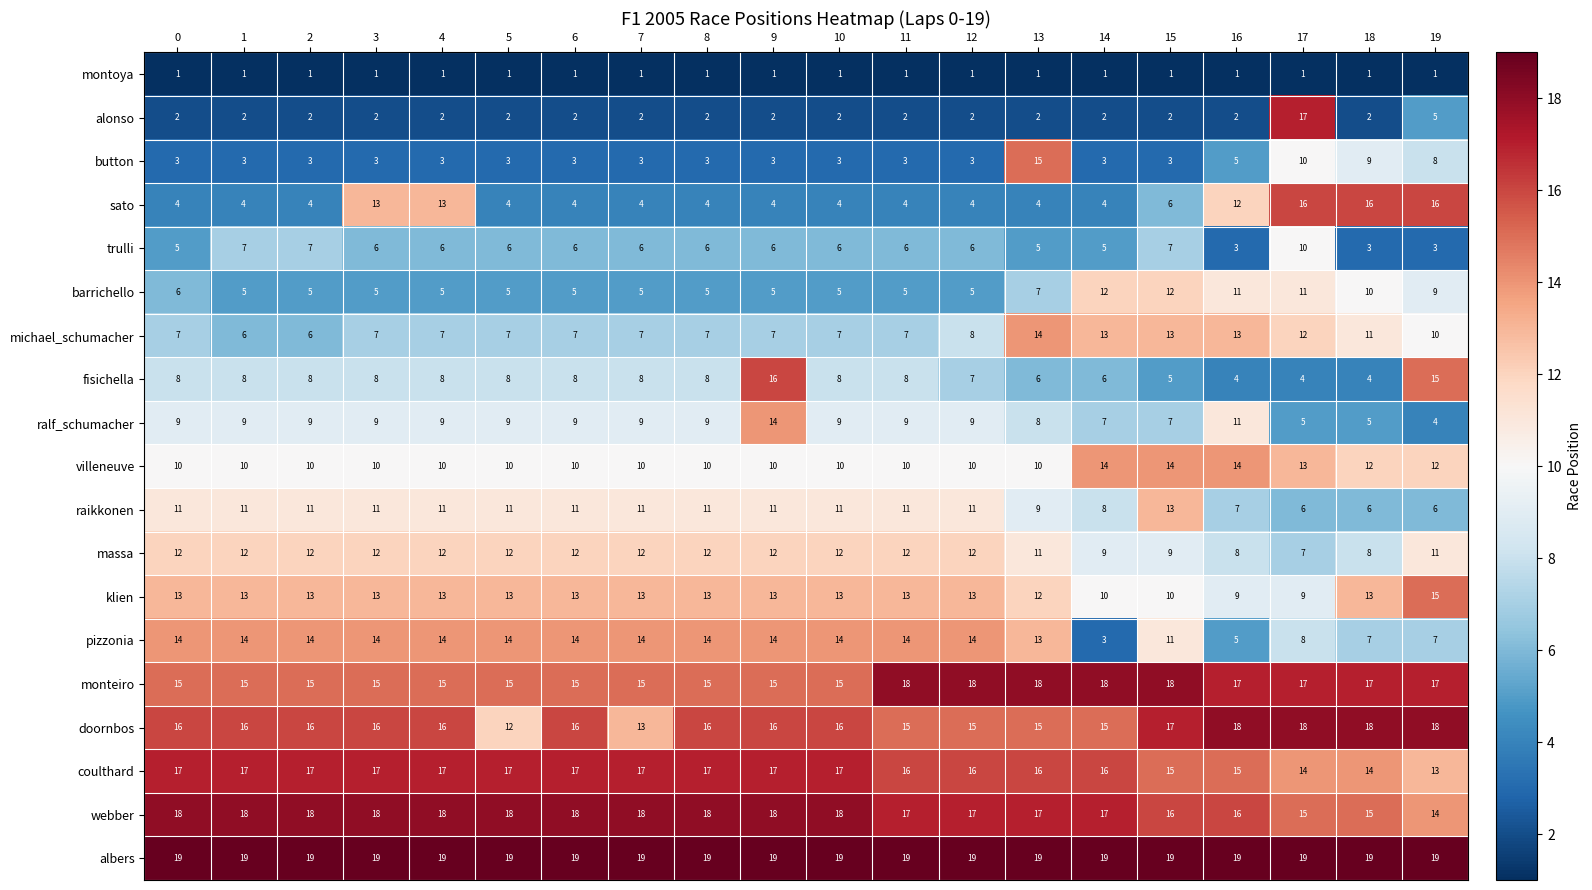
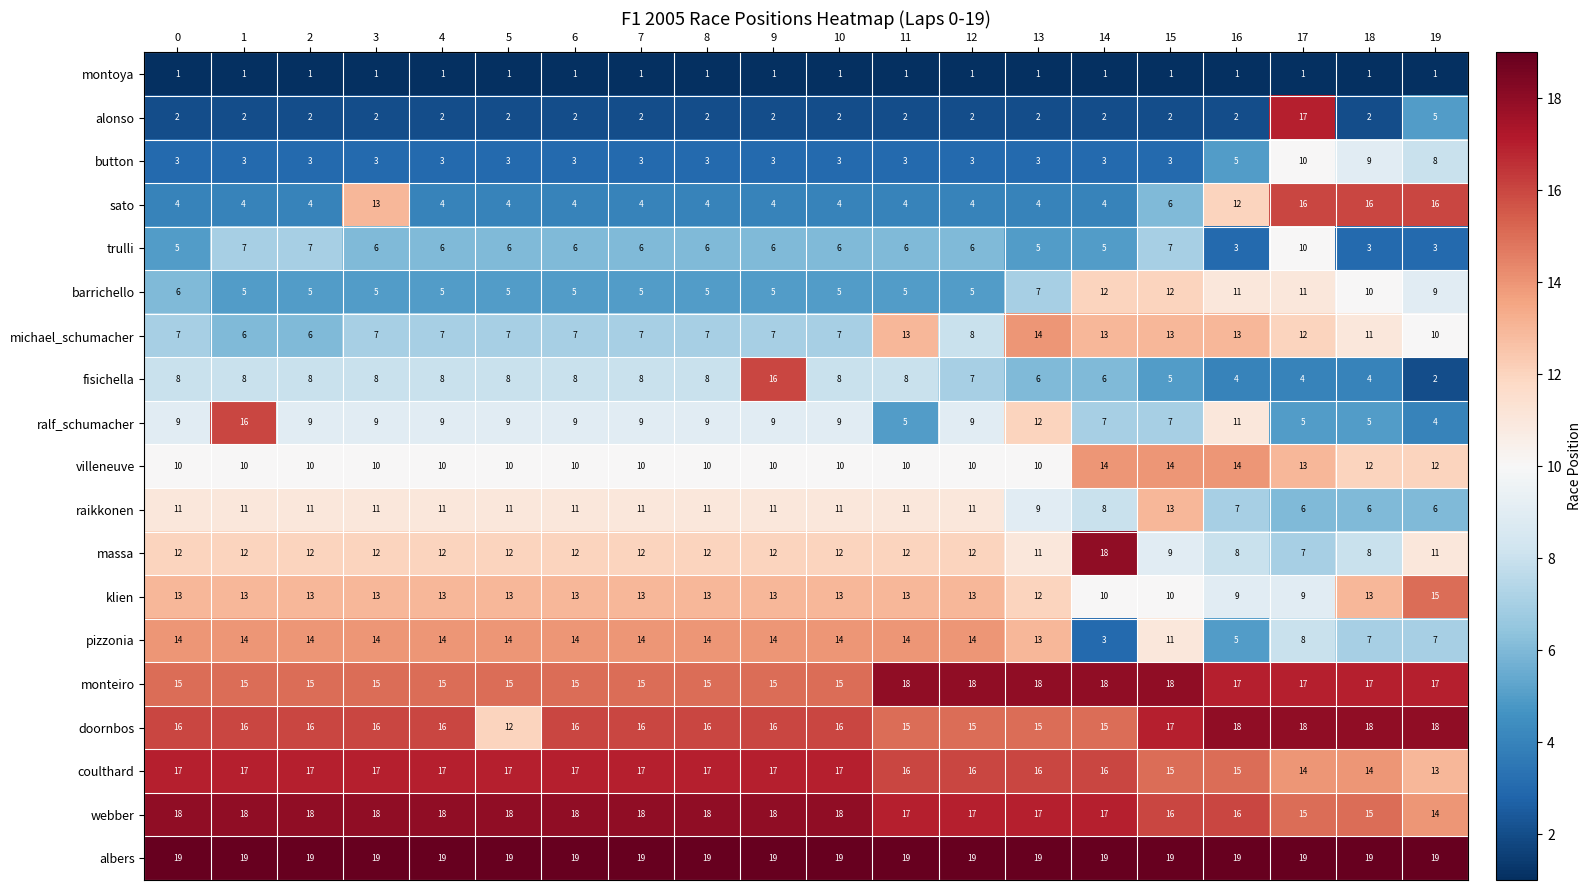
  {
    "button": {
      "0": 3,
      "1": 3,
      "2": 3,
      "3": 3,
      "4": 3,
      "5": 3,
      "6": 3,
      "7": 3,
      "8": 3,
      "9": 3,
      "10": 3,
      "11": 3,
      "12": 3,
-     "13": 15,
+     "13": 3,
      "14": 3,
      "15": 3,
      "16": 5,
      "17": 10,
      "18": 9,
      "19": 8
    },
    "sato": {
      "0": 4,
      "1": 4,
      "2": 4,
      "3": 13,
-     "4": 13,
+     "4": 4,
      "5": 4,
      "6": 4,
      "7": 4,
      "8": 4,
      "9": 4,
      "10": 4,
      "11": 4,
      "12": 4,
      "13": 4,
      "14": 4,
      "15": 6,
      "16": 12,
      "17": 16,
      "18": 16,
      "19": 16
    },
    "michael_schumacher": {
      "0": 7,
      "1": 6,
      "2": 6,
      "3": 7,
      "4": 7,
      "5": 7,
      "6": 7,
      "7": 7,
      "8": 7,
      "9": 7,
      "10": 7,
-     "11": 7,
+     "11": 13,
      "12": 8,
      "13": 14,
      "14": 13,
      "15": 13,
      "16": 13,
      "17": 12,
      "18": 11,
      "19": 10
    },
    "fisichella": {
      "0": 8,
      "1": 8,
      "2": 8,
      "3": 8,
      "4": 8,
      "5": 8,
      "6": 8,
      "7": 8,
      "8": 8,
      "9": 16,
      "10": 8,
      "11": 8,
      "12": 7,
      "13": 6,
      "14": 6,
      "15": 5,
      "16": 4,
      "17": 4,
      "18": 4,
-     "19": 15
+     "19": 2
    },
    "ralf_schumacher": {
      "0": 9,
-     "1": 9,
+     "1": 16,
      "2": 9,
      "3": 9,
      "4": 9,
      "5": 9,
      "6": 9,
      "7": 9,
      "8": 9,
-     "9": 14,
+     "9": 9,
      "10": 9,
-     "11": 9,
+     "11": 5,
      "12": 9,
-     "13": 8,
+     "13": 12,
      "14": 7,
      "15": 7,
      "16": 11,
      "17": 5,
      "18": 5,
      "19": 4
    },
    "massa": {
      "0": 12,
      "1": 12,
      "2": 12,
      "3": 12,
      "4": 12,
      "5": 12,
      "6": 12,
      "7": 12,
      "8": 12,
      "9": 12,
      "10": 12,
      "11": 12,
      "12": 12,
      "13": 11,
-     "14": 9,
+     "14": 18,
      "15": 9,
      "16": 8,
      "17": 7,
      "18": 8,
      "19": 11
    },
    "doornbos": {
      "0": 16,
      "1": 16,
      "2": 16,
      "3": 16,
      "4": 16,
      "5": 12,
      "6": 16,
-     "7": 13,
+     "7": 16,
      "8": 16,
      "9": 16,
      "10": 16,
      "11": 15,
      "12": 15,
      "13": 15,
      "14": 15,
      "15": 17,
      "16": 18,
      "17": 18,
      "18": 18,
      "19": 18
    }
  }
